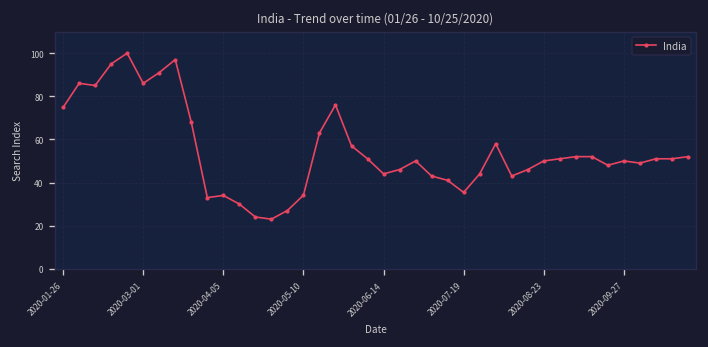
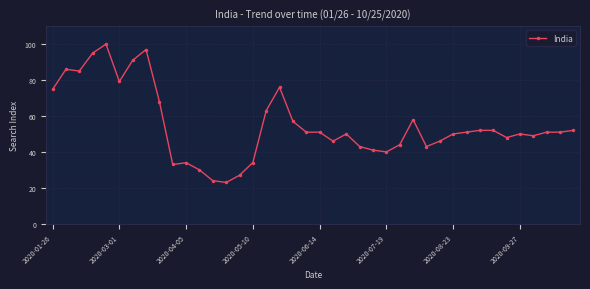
  {
    "2020-01-26": 75,
-   "2020-03-01": 86,
+   "2020-03-01": 79,
    "2020-04-05": 34,
    "2020-05-10": 34,
-   "2020-06-14": 44,
-   "2020-07-19": 35,
+   "2020-06-14": 51,
+   "2020-07-19": 40,
    "2020-08-23": 50,
    "2020-09-27": 50
  }
